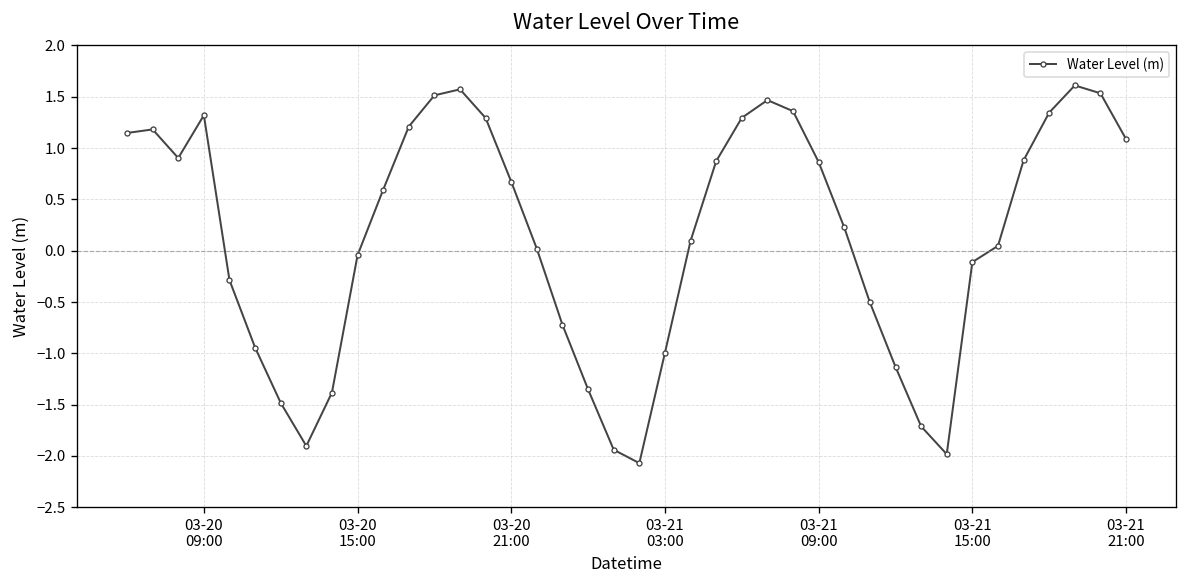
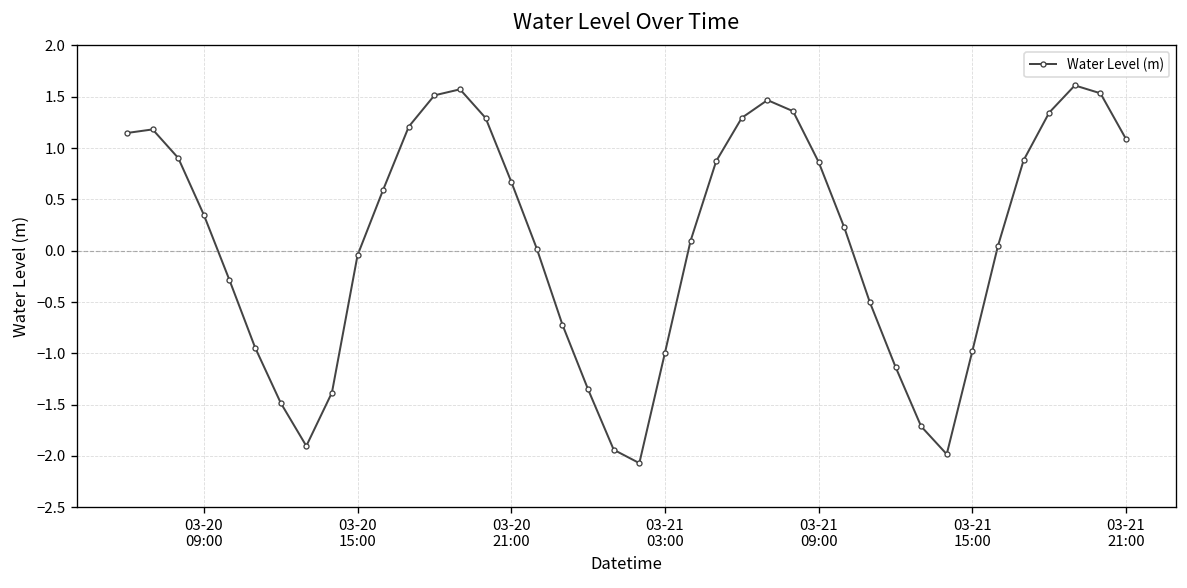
  {
-   "03-20 09:00": 1.3,
+   "03-20 09:00": 0.3,
    "03-20 15:00": 0.0,
    "03-20 21:00": 0.7,
    "03-21 03:00": -1.0,
    "03-21 09:00": 0.9,
-   "03-21 15:00": -0.1,
+   "03-21 15:00": -1.0,
    "03-21 21:00": 1.1
  }
